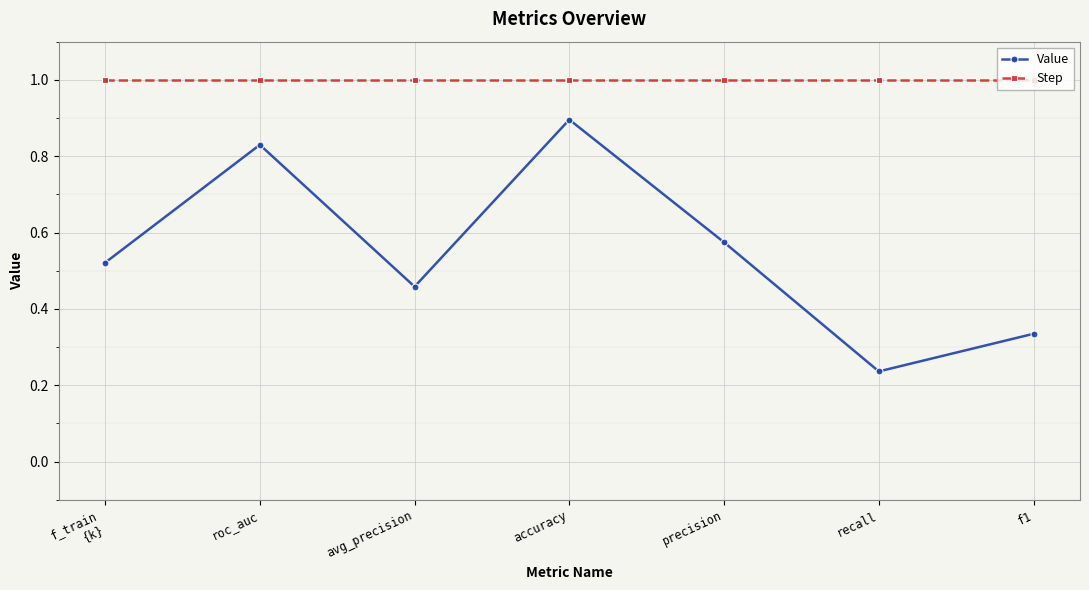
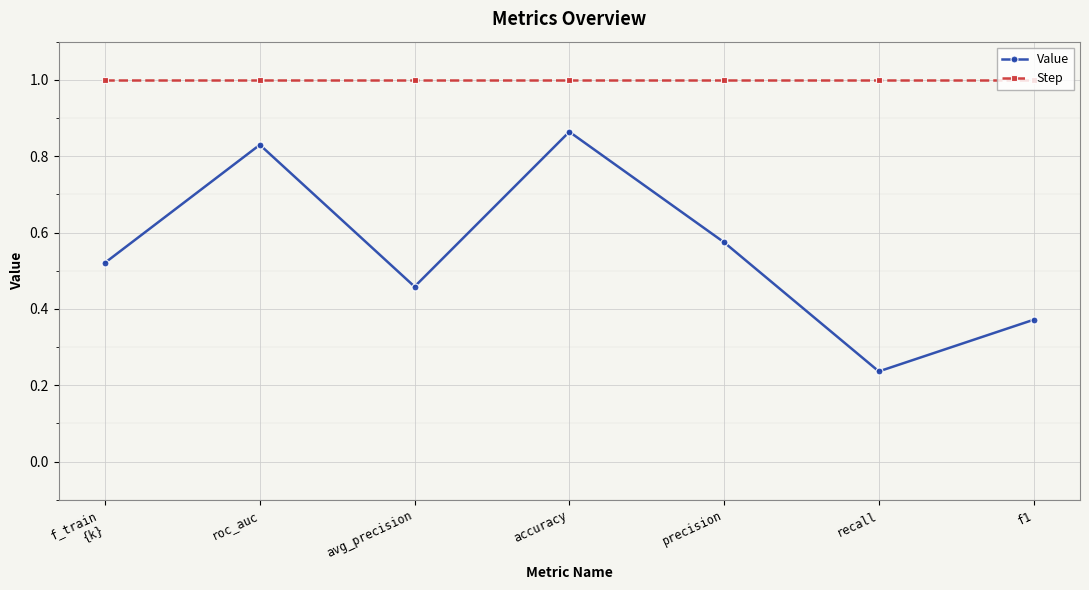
  {
    "Value": {
      "f_train {k}": 0.52,
      "roc_auc": 0.83,
      "avg_precision": 0.46,
-     "accuracy": 0.90,
+     "accuracy": 0.86,
      "precision": 0.57,
      "recall": 0.24,
-     "f1": 0.33
+     "f1": 0.37
    },
    "Step": {
      "f_train {k}": 1.00,
      "roc_auc": 1.00,
      "avg_precision": 1.00,
      "accuracy": 1.00,
      "precision": 1.00,
      "recall": 1.00
    }
  }
